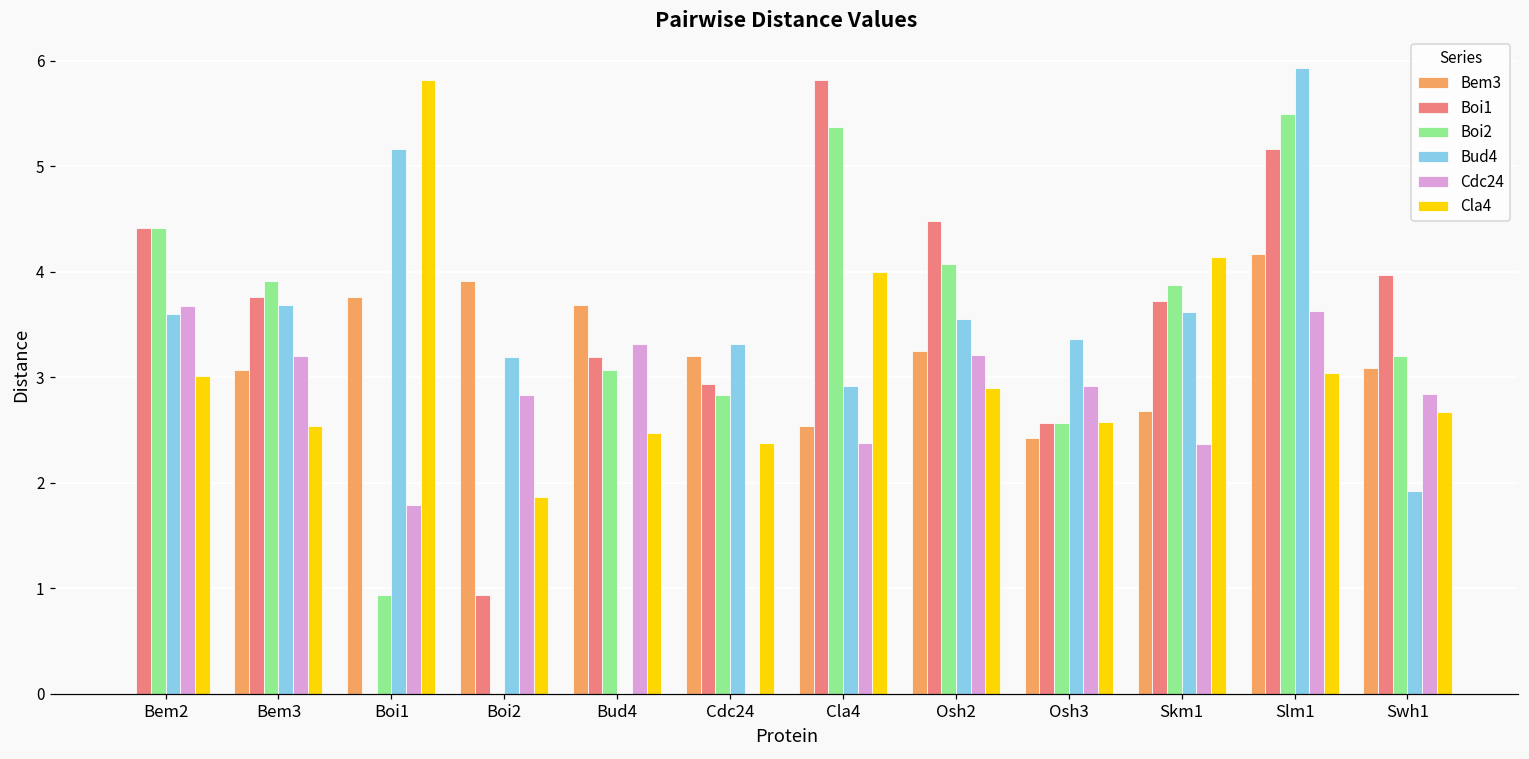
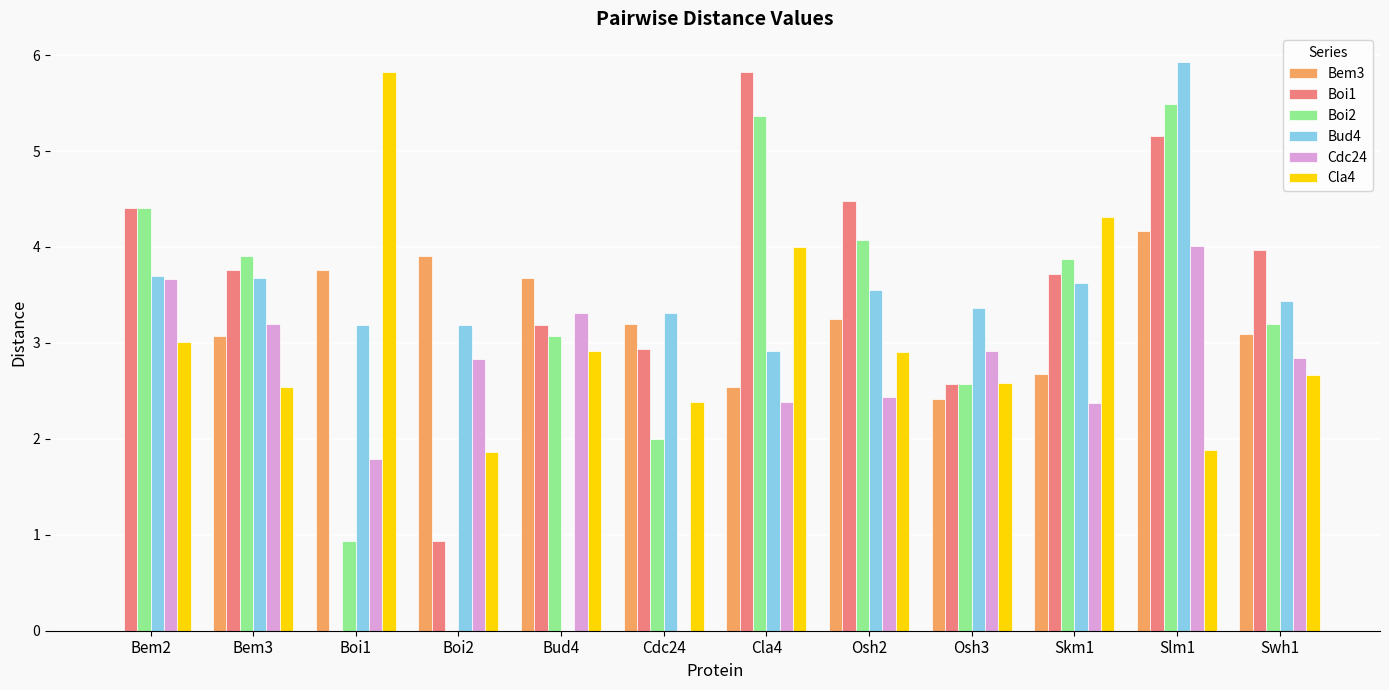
  {
    "Boi2": {
      "Bem2": 4.4,
      "Bem3": 3.9,
      "Boi1": 0.9,
      "Boi2": 0.0,
      "Bud4": 3.1,
-     "Cdc24": 2.8,
+     "Cdc24": 2.0,
      "Cla4": 5.4,
      "Osh2": 4.1,
      "Osh3": 2.6,
      "Skm1": 3.9,
      "Slm1": 5.5,
      "Swh1": 3.2
    },
    "Bud4": {
-     "Bem2": 3.6,
+     "Bem2": 3.7,
      "Bem3": 3.7,
-     "Boi1": 5.2,
+     "Boi1": 3.2,
      "Boi2": 3.2,
      "Bud4": 0.0,
      "Cdc24": 3.3,
      "Cla4": 2.9,
      "Osh2": 3.6,
      "Osh3": 3.4,
      "Skm1": 3.6,
      "Slm1": 5.9,
-     "Swh1": 1.9
+     "Swh1": 3.4
    },
    "Cdc24": {
      "Bem2": 3.7,
      "Bem3": 3.2,
      "Boi1": 1.8,
      "Boi2": 2.8,
      "Bud4": 3.3,
      "Cdc24": 0.0,
      "Cla4": 2.4,
-     "Osh2": 3.2,
+     "Osh2": 2.4,
      "Osh3": 2.9,
      "Skm1": 2.4,
-     "Slm1": 3.6,
+     "Slm1": 4.0,
      "Swh1": 2.8
    },
    "Cla4": {
      "Bem2": 3.0,
      "Bem3": 2.5,
      "Boi1": 5.8,
      "Boi2": 1.9,
-     "Bud4": 2.5,
+     "Bud4": 2.9,
      "Cdc24": 2.4,
      "Cla4": 4.0,
      "Osh2": 2.9,
      "Osh3": 2.6,
-     "Skm1": 4.1,
-     "Slm1": 3.0,
+     "Skm1": 4.3,
+     "Slm1": 1.9,
      "Swh1": 2.7
    }
  }
